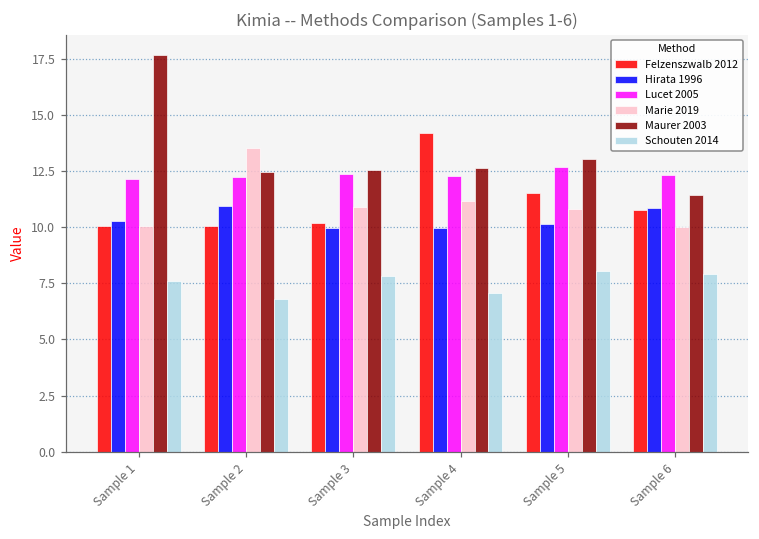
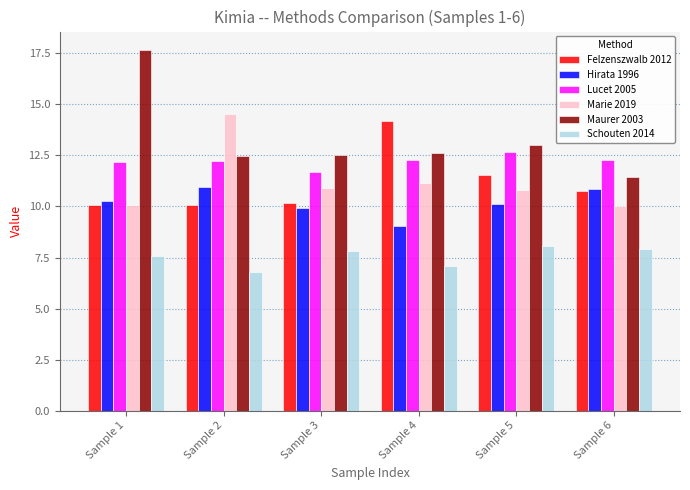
  {
    "Felzenszwalb 2012": {
      "Sample 1": 10.1,
      "Sample 2": 10.1,
      "Sample 3": 10.2,
      "Sample 4": 14.2,
      "Sample 5": 11.5,
      "Sample 6": 10.7
    },
    "Hirata 1996": {
      "Sample 1": 10.3,
      "Sample 2": 11.0,
      "Sample 3": 9.9,
-     "Sample 4": 10.0,
+     "Sample 4": 9.1,
      "Sample 5": 10.1,
      "Sample 6": 10.9
    },
    "Lucet 2005": {
      "Sample 1": 12.2,
      "Sample 2": 12.2,
-     "Sample 3": 12.4,
+     "Sample 3": 11.7,
      "Sample 4": 12.3,
      "Sample 5": 12.7,
      "Sample 6": 12.3
    },
    "Marie 2019": {
      "Sample 1": 10.0,
-     "Sample 2": 13.5,
+     "Sample 2": 14.5,
      "Sample 3": 10.9,
      "Sample 4": 11.2,
      "Sample 5": 10.8,
      "Sample 6": 10.0
    },
    "Maurer 2003": {
      "Sample 1": 17.7,
      "Sample 2": 12.5,
      "Sample 3": 12.5,
      "Sample 4": 12.6,
      "Sample 5": 13.0,
      "Sample 6": 11.4
    },
    "Schouten 2014": {
      "Sample 1": 7.6,
      "Sample 2": 6.8,
      "Sample 3": 7.8,
      "Sample 4": 7.1,
      "Sample 5": 8.1,
      "Sample 6": 7.9
    }
  }
